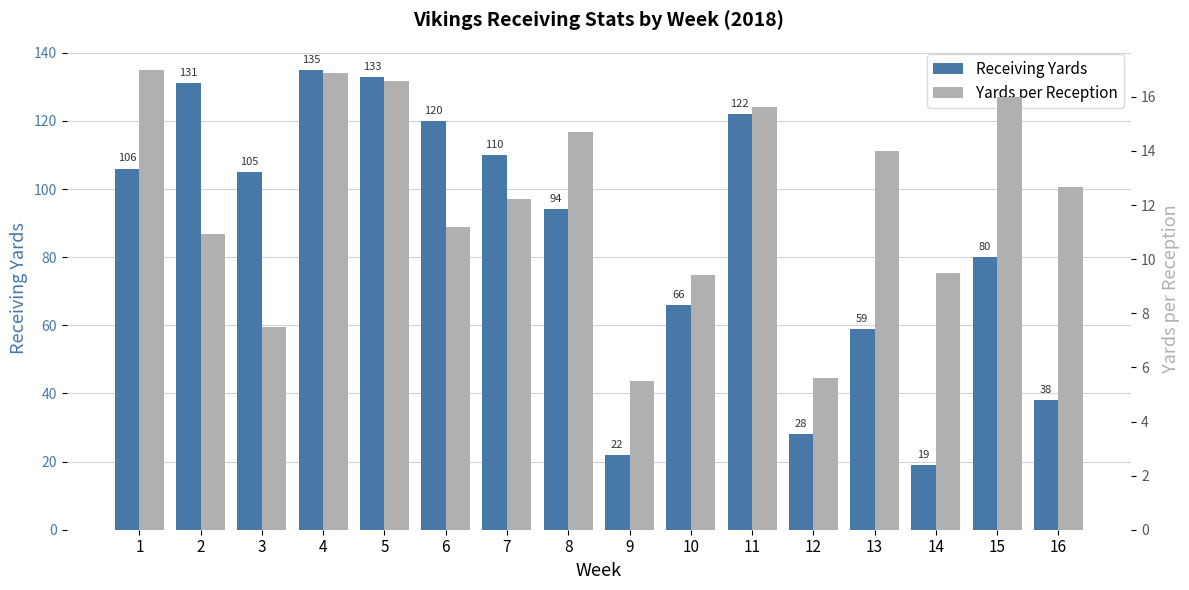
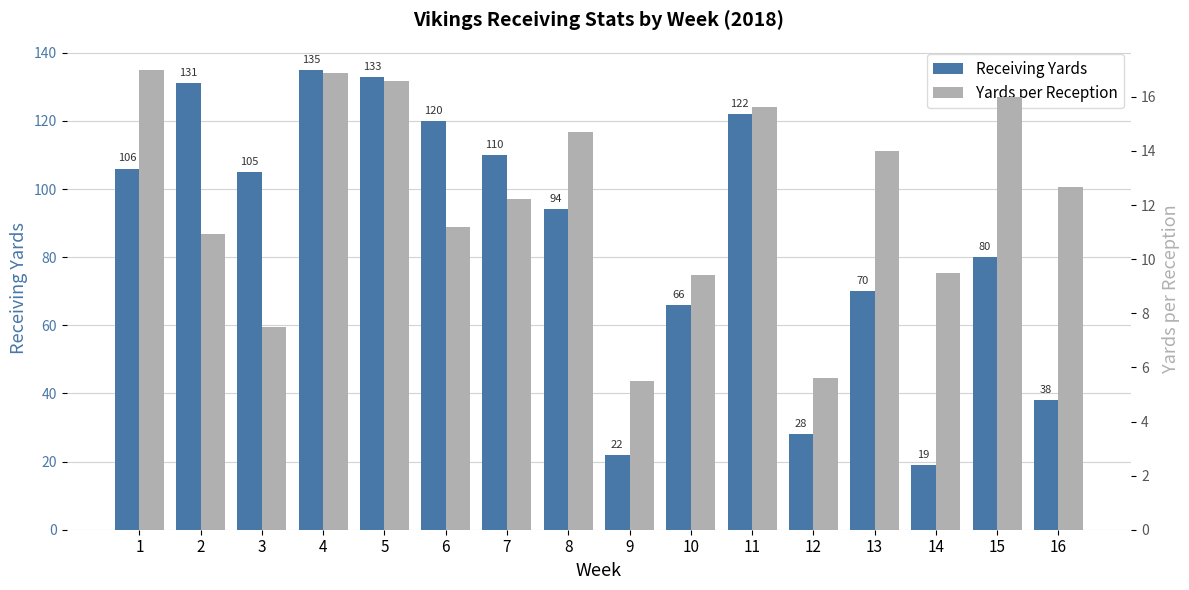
  {
    "Receiving Yards": {
      "1": 106,
      "2": 131,
      "3": 105,
      "4": 135,
      "5": 133,
      "6": 120,
      "7": 110,
      "8": 94,
      "9": 22,
      "10": 66,
      "11": 122,
      "12": 28,
-     "13": 59,
+     "13": 70,
      "14": 19,
      "15": 80,
      "16": 38
    }
  }
